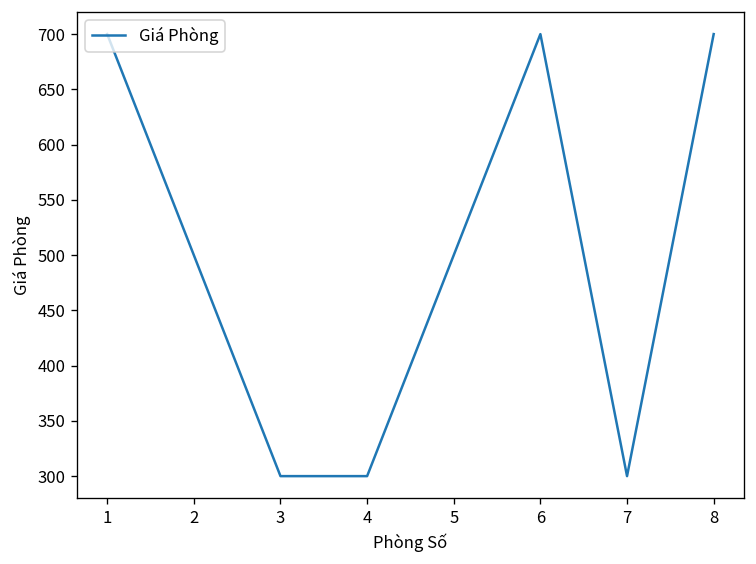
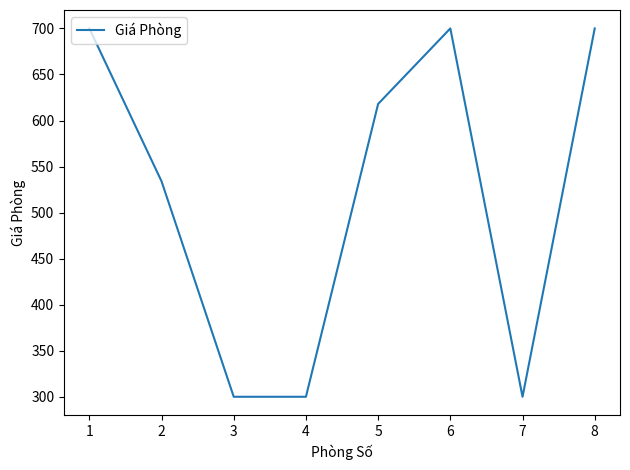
  {
-   "2": 500,
+   "2": 530,
    "3": 300,
    "4": 300,
-   "5": 500,
+   "5": 620,
    "6": 700,
    "7": 300,
    "8": 700
  }
